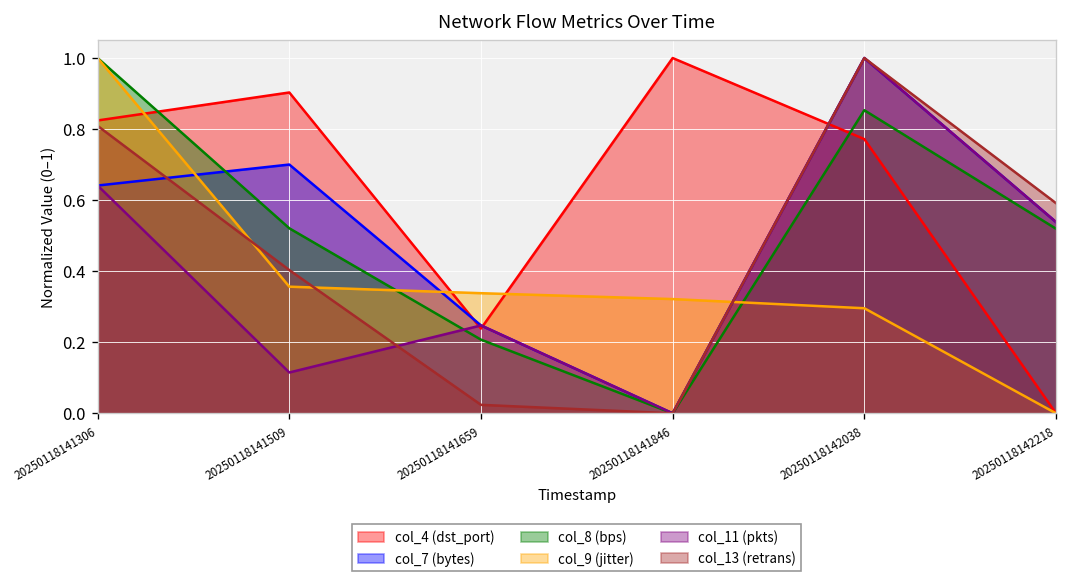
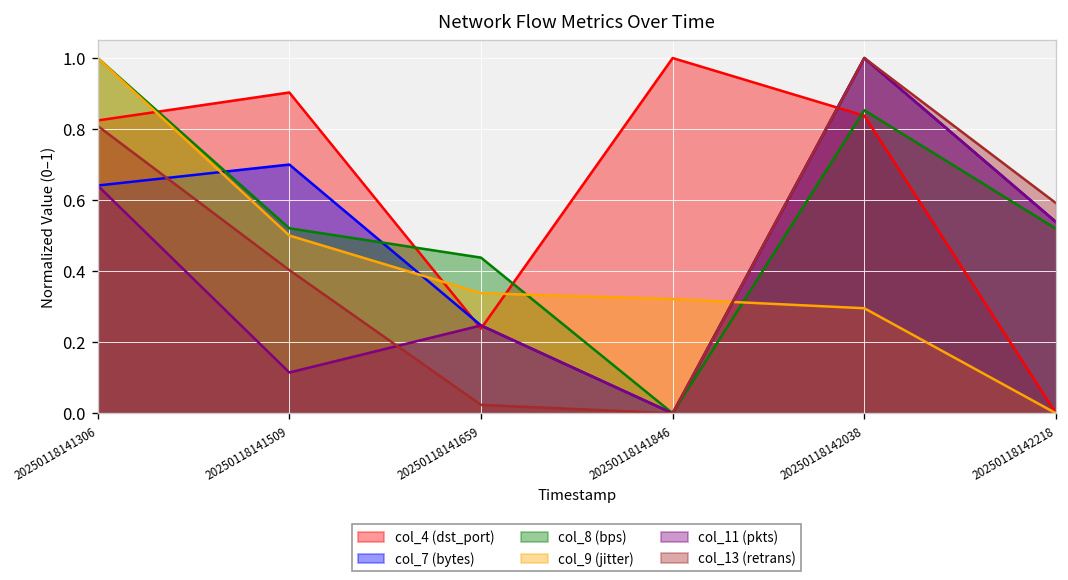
  {
    "col_4 (dst_port)": {
      "20250118141306": 0.82,
      "20250118141509": 0.90,
      "20250118141659": 0.24,
      "20250118141846": 1.00,
-     "20250118142038": 0.77
+     "20250118142038": 0.84
    },
    "col_7 (bytes)": {
      "20250118141509": 0.70
    },
    "col_8 (bps)": {
      "20250118141509": 0.52,
-     "20250118141659": 0.21,
+     "20250118141659": 0.44,
      "20250118142038": 0.85,
      "20250118142218": 0.52
    },
    "col_9 (jitter)": {
-     "20250118141509": 0.36,
+     "20250118141509": 0.50,
      "20250118141659": 0.34,
      "20250118141846": 0.32,
      "20250118142038": 0.30
    },
    "col_11 (pkts)": {
      "20250118141509": 0.11
    },
    "col_13 (retrans)": {
      "20250118141306": 0.81,
      "20250118141509": 0.40,
      "20250118141659": 0.02,
      "20250118142218": 0.59
    }
  }
